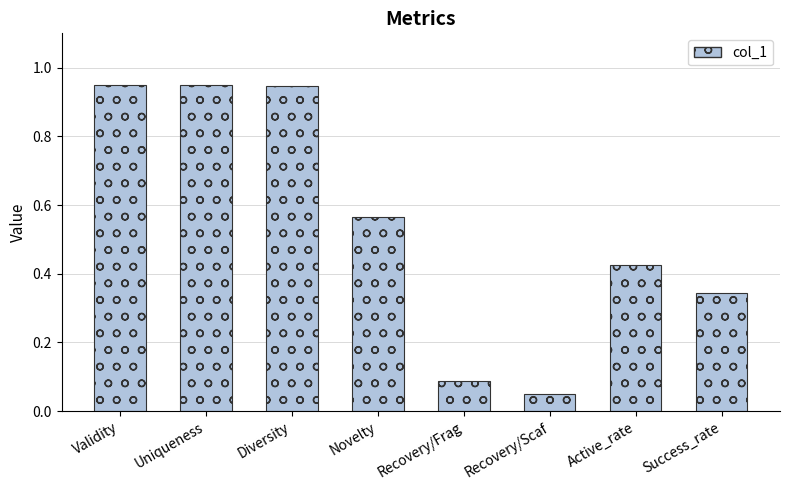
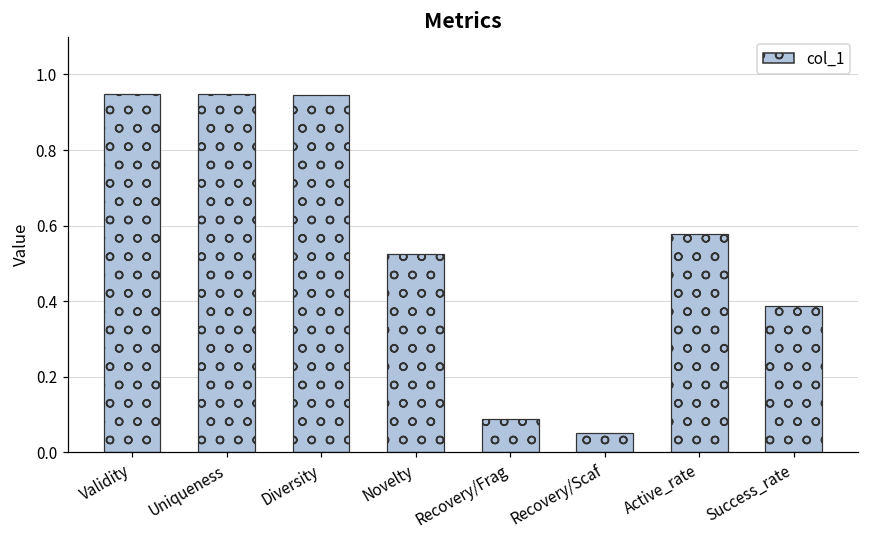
  {
    "Validity": 0.95,
    "Uniqueness": 0.95,
    "Diversity": 0.95,
-   "Novelty": 0.57,
+   "Novelty": 0.52,
    "Recovery/Frag": 0.09,
    "Recovery/Scaf": 0.05,
-   "Active_rate": 0.43,
-   "Success_rate": 0.34
+   "Active_rate": 0.58,
+   "Success_rate": 0.39
  }
